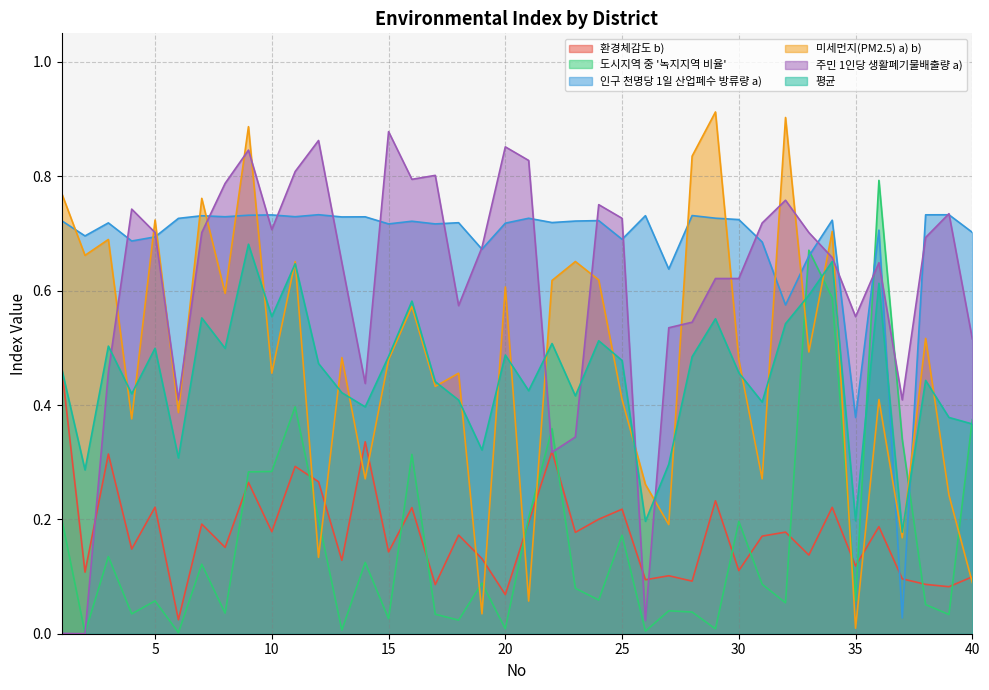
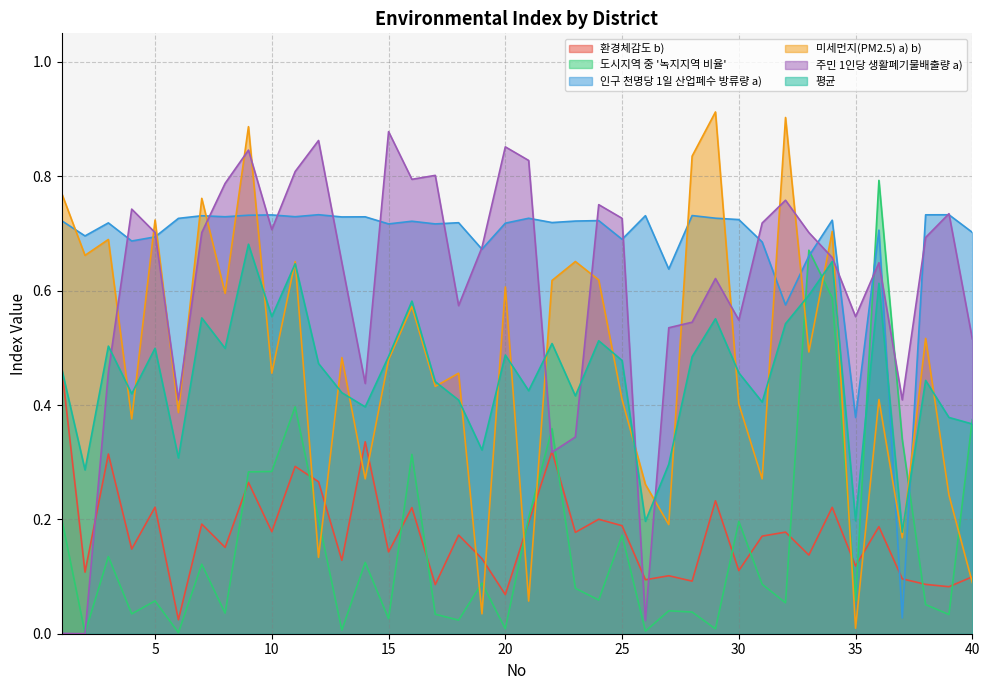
  {
    "환경체감도 b)": {
      "5": 0.22,
      "10": 0.18,
      "15": 0.14,
      "20": 0.07,
-     "25": 0.22,
+     "25": 0.19,
      "30": 0.11,
      "35": 0.12,
      "40": 0.10
    },
    "미세먼지(PM2.5) a) b)": {
      "5": 0.72,
      "10": 0.46,
      "15": 0.48,
      "20": 0.61,
      "25": 0.41,
-     "30": 0.48,
+     "30": 0.40,
      "35": 0.01,
      "40": 0.09
    },
    "주민 1인당 생활폐기물배출량 a)": {
      "5": 0.70,
      "10": 0.71,
      "15": 0.88,
      "20": 0.85,
      "25": 0.73,
-     "30": 0.62,
+     "30": 0.55,
      "35": 0.55,
      "40": 0.52
    }
  }
